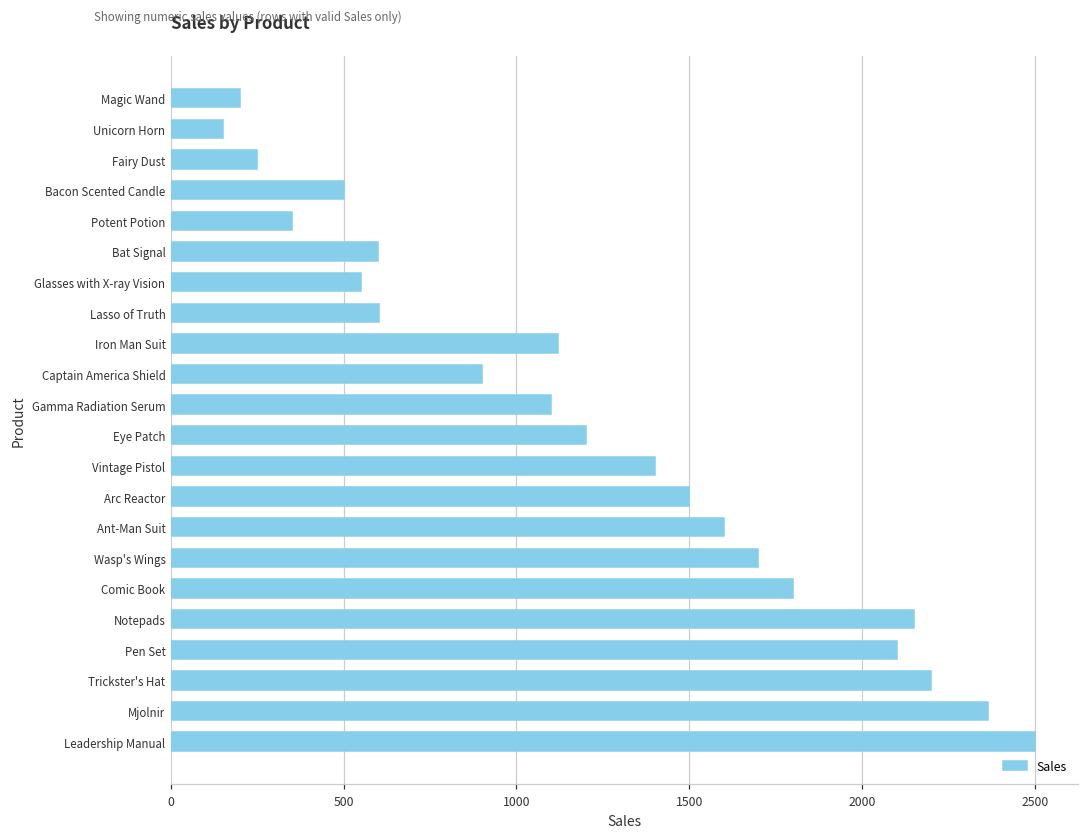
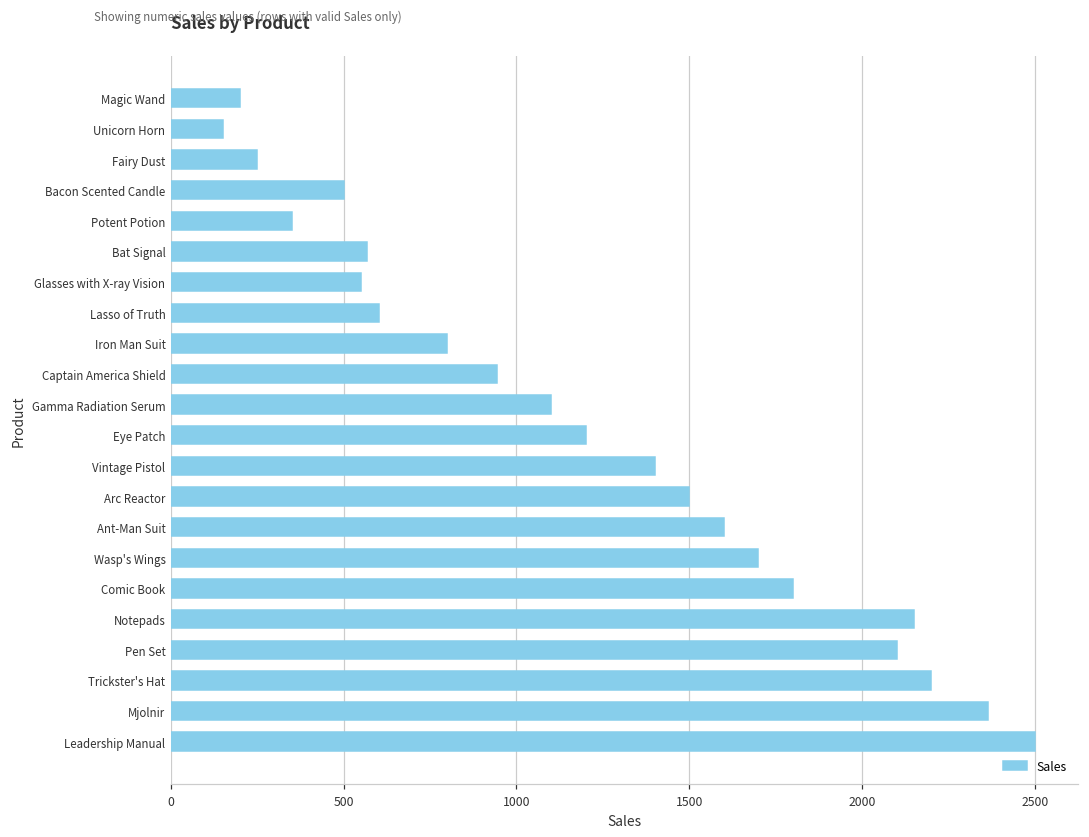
  {
    "Magic Wand": 200,
    "Unicorn Horn": 150,
    "Fairy Dust": 250,
    "Bacon Scented Candle": 500,
    "Potent Potion": 350,
-   "Bat Signal": 600,
+   "Bat Signal": 570,
    "Glasses with X-ray Vision": 550,
    "Lasso of Truth": 600,
-   "Iron Man Suit": 1120,
-   "Captain America Shield": 900,
+   "Iron Man Suit": 800,
+   "Captain America Shield": 940,
    "Gamma Radiation Serum": 1100,
    "Eye Patch": 1200,
    "Vintage Pistol": 1400,
    "Arc Reactor": 1500,
    "Ant-Man Suit": 1600,
    "Wasp's Wings": 1700,
    "Comic Book": 1800,
    "Notepads": 2150,
    "Pen Set": 2100,
    "Trickster's Hat": 2200,
    "Mjolnir": 2370,
    "Leadership Manual": 2500
  }
